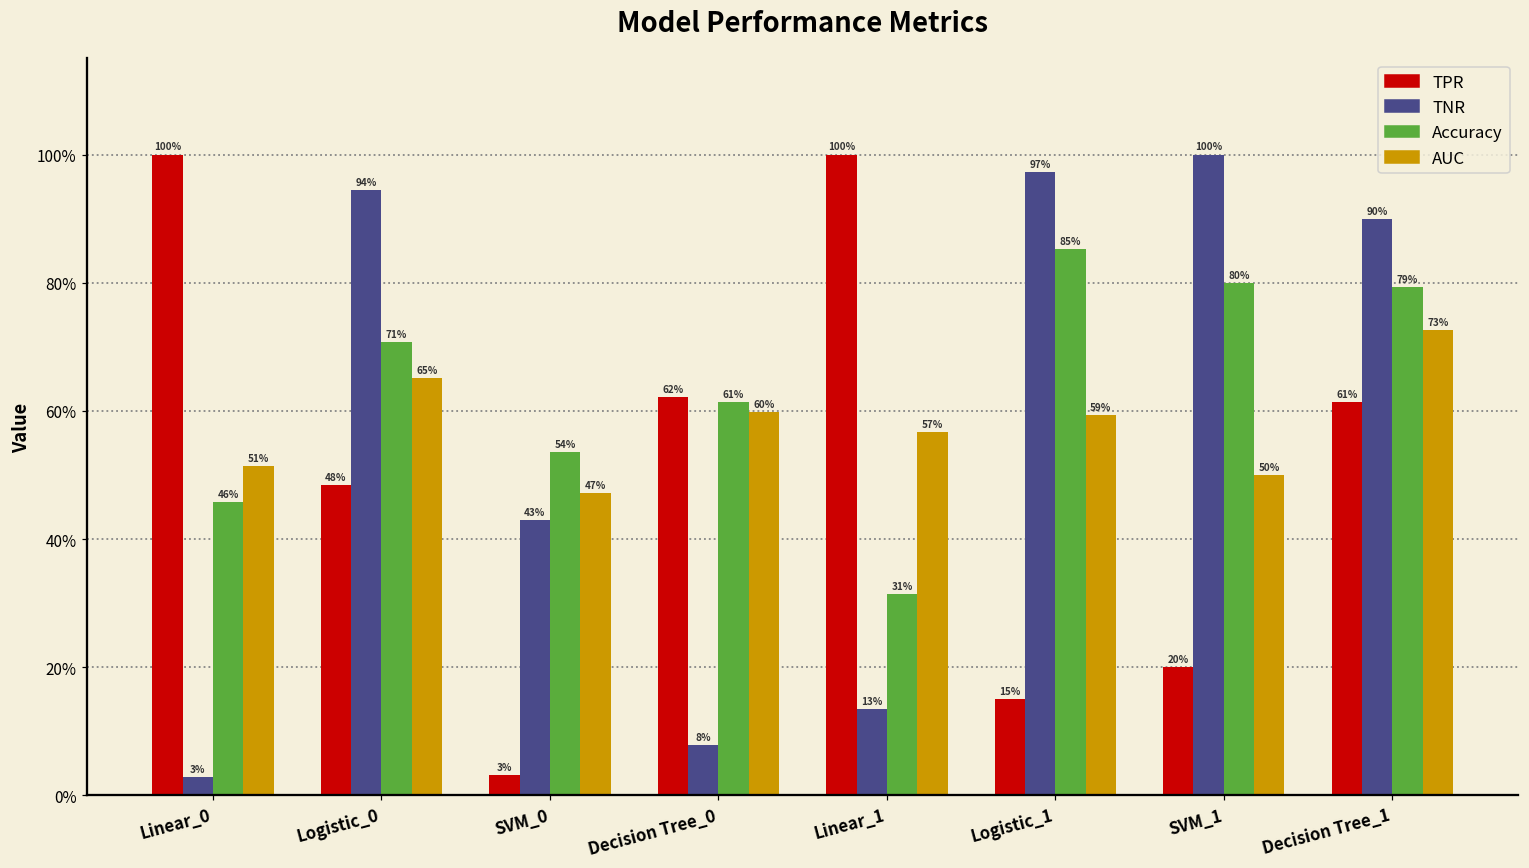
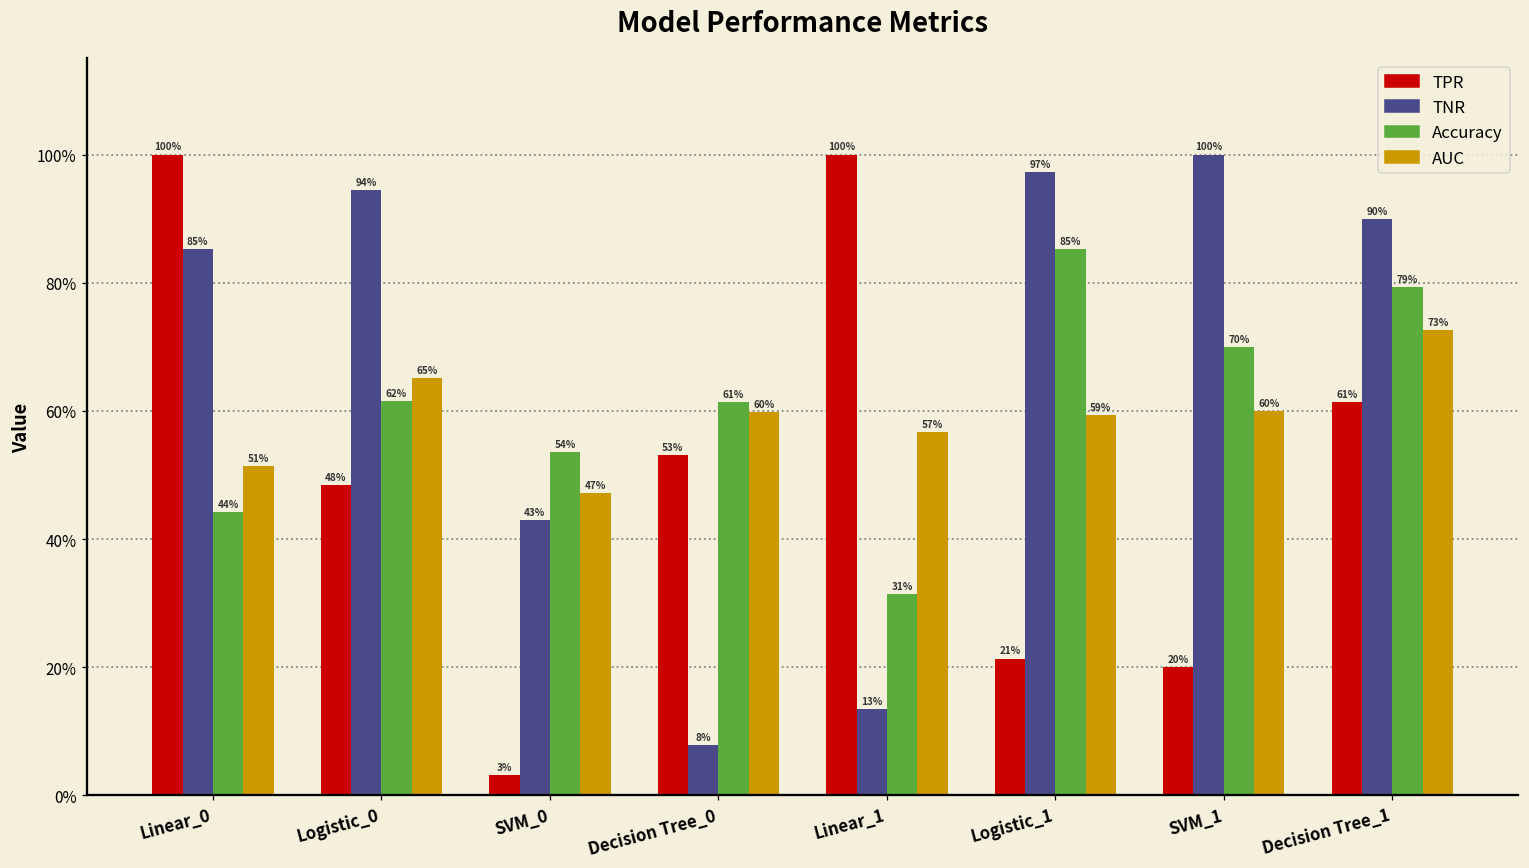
  {
    "TPR": {
      "Linear_0": "100%",
      "Logistic_0": "48%",
      "SVM_0": "3%",
-     "Decision Tree_0": "62%",
+     "Decision Tree_0": "53%",
      "Linear_1": "100%",
-     "Logistic_1": "15%",
+     "Logistic_1": "21%",
      "SVM_1": "20%",
      "Decision Tree_1": "61%"
    },
    "TNR": {
-     "Linear_0": "3%",
+     "Linear_0": "85%",
      "Logistic_0": "94%",
      "SVM_0": "43%",
      "Decision Tree_0": "8%",
      "Linear_1": "13%",
      "Logistic_1": "97%",
      "SVM_1": "100%",
      "Decision Tree_1": "90%"
    },
    "Accuracy": {
-     "Linear_0": "46%",
-     "Logistic_0": "71%",
+     "Linear_0": "44%",
+     "Logistic_0": "62%",
      "SVM_0": "54%",
      "Decision Tree_0": "61%",
      "Linear_1": "31%",
      "Logistic_1": "85%",
-     "SVM_1": "80%",
+     "SVM_1": "70%",
      "Decision Tree_1": "79%"
    },
    "AUC": {
      "Linear_0": "51%",
      "Logistic_0": "65%",
      "SVM_0": "47%",
      "Decision Tree_0": "60%",
      "Linear_1": "57%",
      "Logistic_1": "59%",
-     "SVM_1": "50%",
+     "SVM_1": "60%",
      "Decision Tree_1": "73%"
    }
  }
